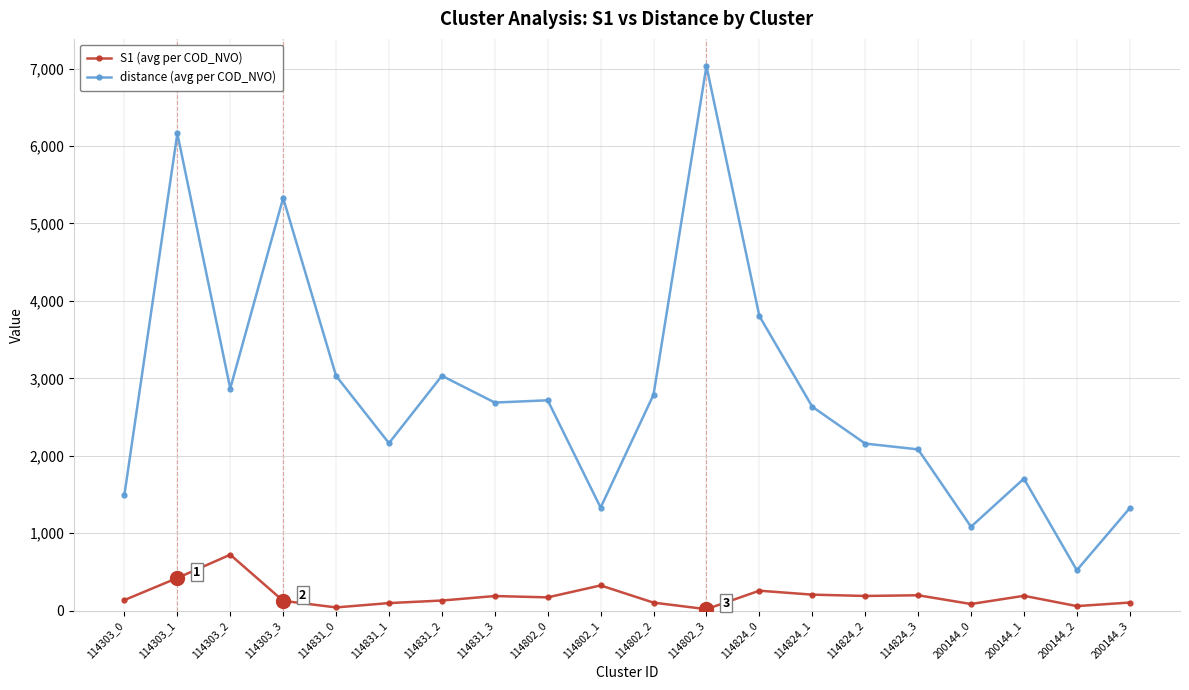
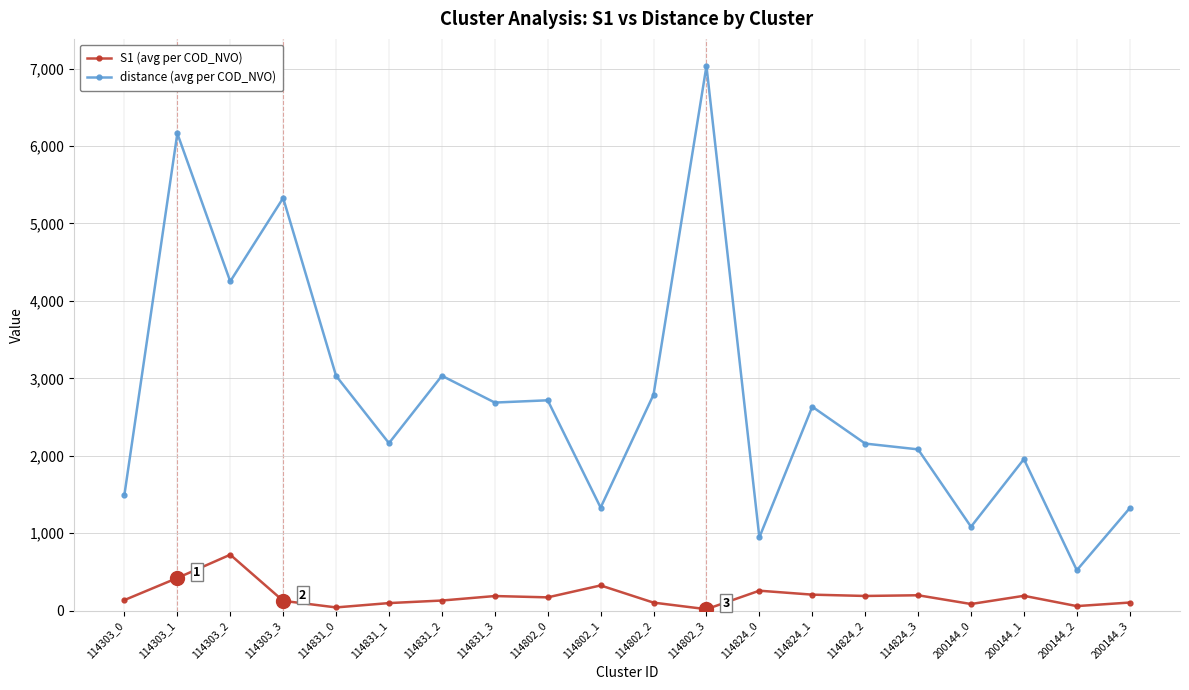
  {
    "distance (avg per COD_NVO)": {
      "114303_0": "1,500",
      "114303_1": "6,200",
-     "114303_2": "2,900",
+     "114303_2": "4,300",
      "114303_3": "5,300",
      "114831_0": "3,000",
      "114831_1": "2,200",
      "114831_2": "3,000",
      "114831_3": "2,700",
      "114802_0": "2,700",
      "114802_1": "1,300",
      "114802_2": "2,800",
      "114802_3": "7,000",
-     "114824_0": "3,800",
+     "114824_0": "900",
      "114824_1": "2,600",
      "114824_2": "2,200",
      "114824_3": "2,100",
      "200144_0": "1,100",
-     "200144_1": "1,700",
+     "200144_1": "2,000",
      "200144_2": "500",
      "200144_3": "1,300"
    }
  }
